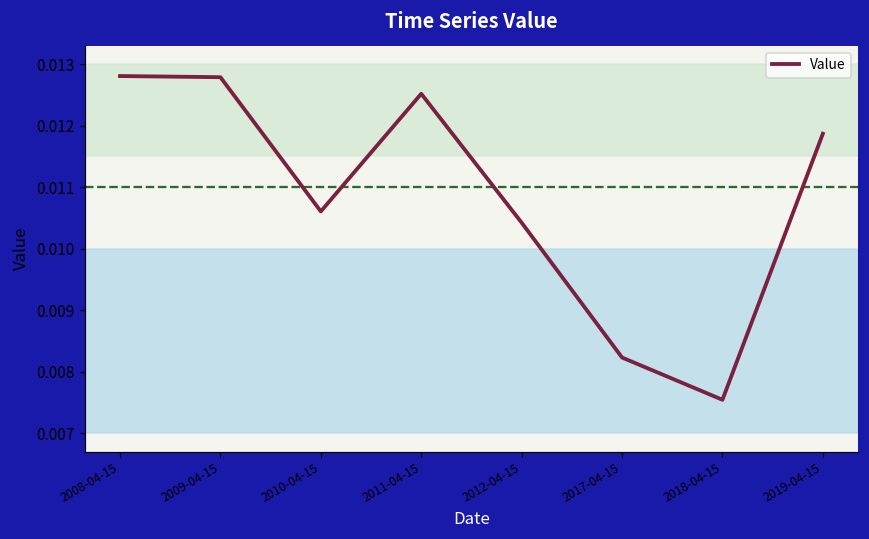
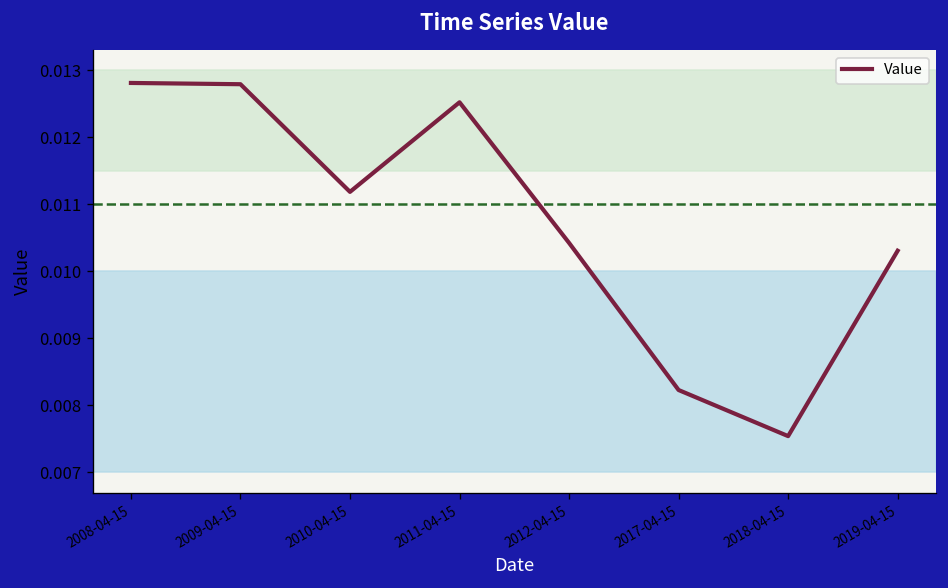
  {
    "2008-04-15": 0.0128,
    "2009-04-15": 0.0128,
-   "2010-04-15": 0.0106,
+   "2010-04-15": 0.0112,
    "2011-04-15": 0.0125,
    "2012-04-15": 0.0104,
    "2017-04-15": 0.0082,
    "2018-04-15": 0.0075,
-   "2019-04-15": 0.0119
+   "2019-04-15": 0.0103
  }
